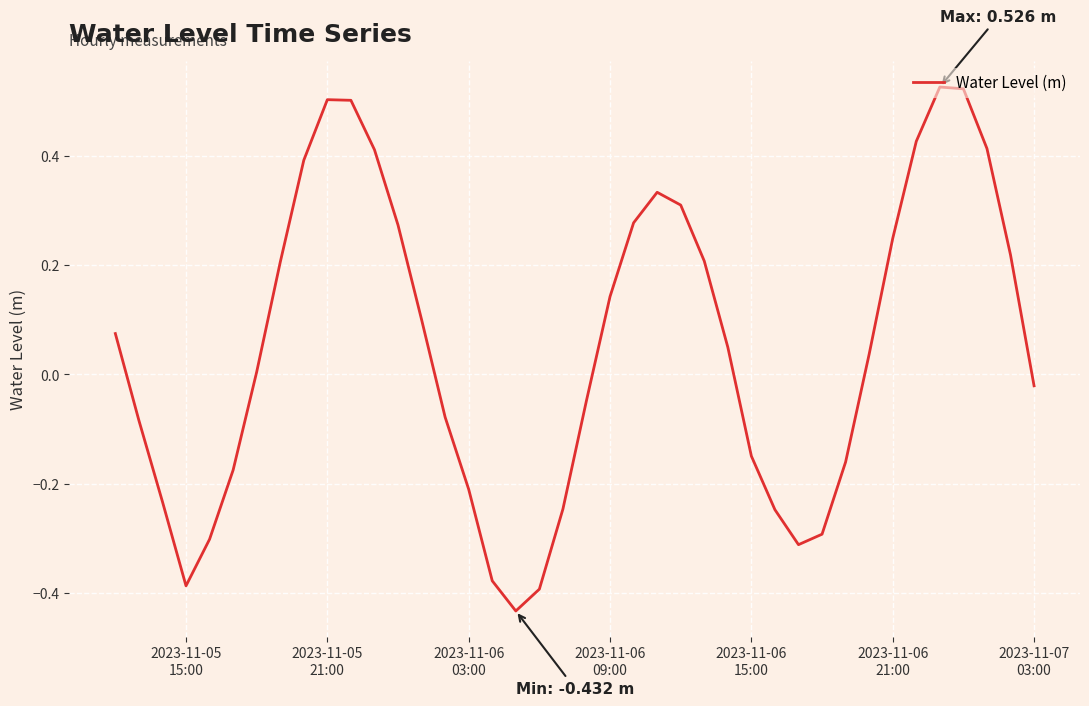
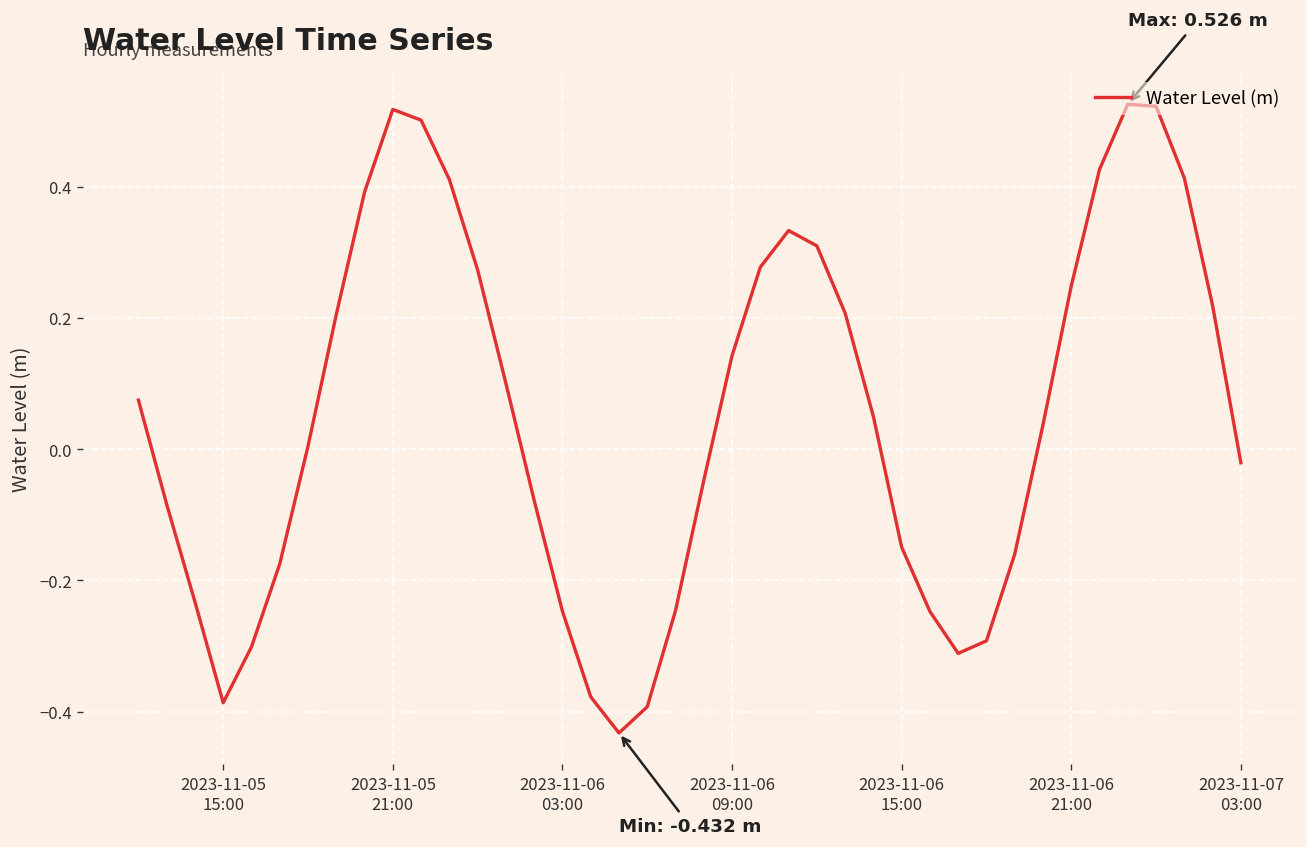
  {
    "2023-11-05 15:00": -0.39,
-   "2023-11-05 21:00": 0.50,
-   "2023-11-06 03:00": -0.21,
+   "2023-11-05 21:00": 0.52,
+   "2023-11-06 03:00": -0.25,
    "2023-11-06 09:00": 0.14,
    "2023-11-06 15:00": -0.15,
    "2023-11-06 21:00": 0.25,
    "2023-11-07 03:00": -0.02
  }
